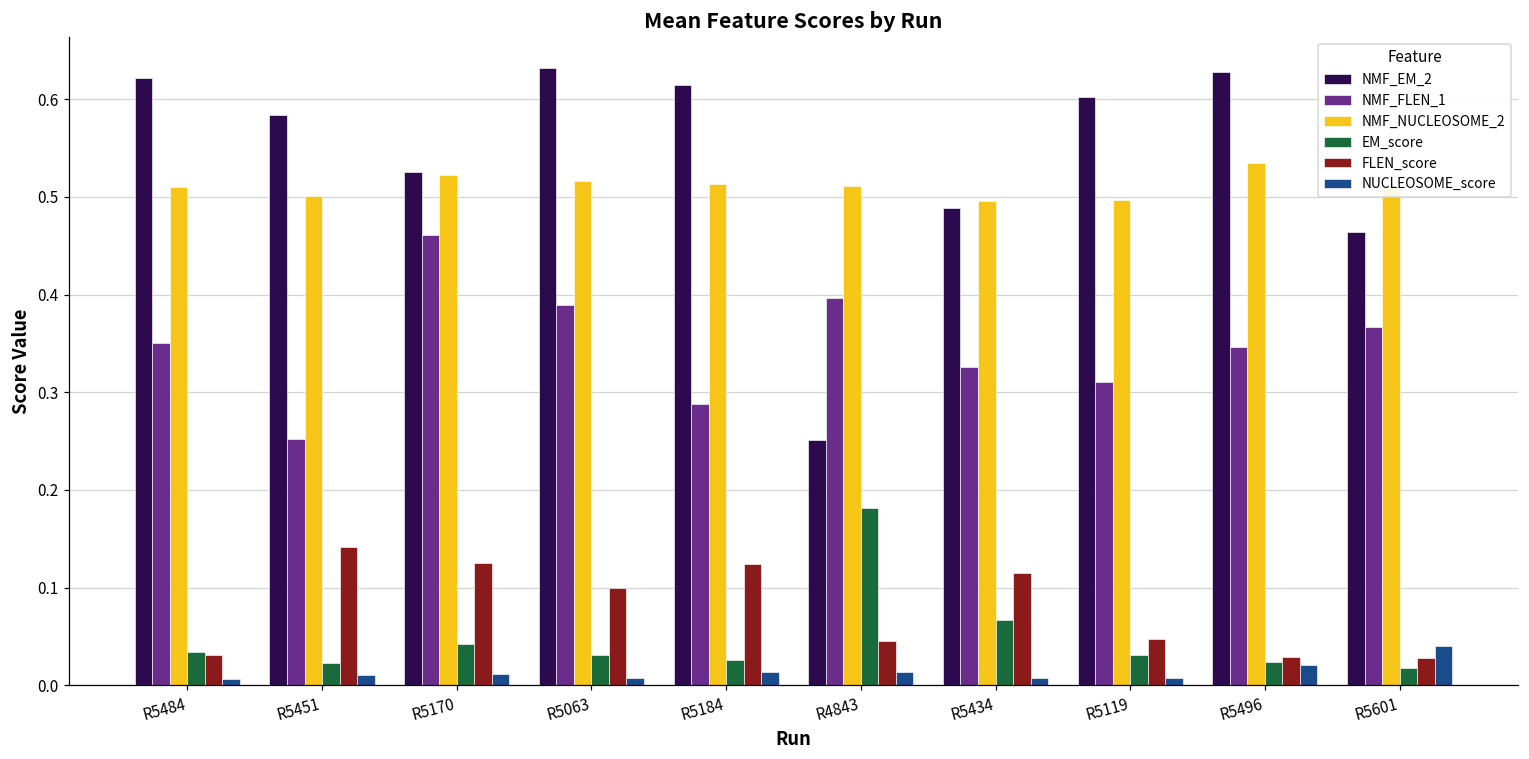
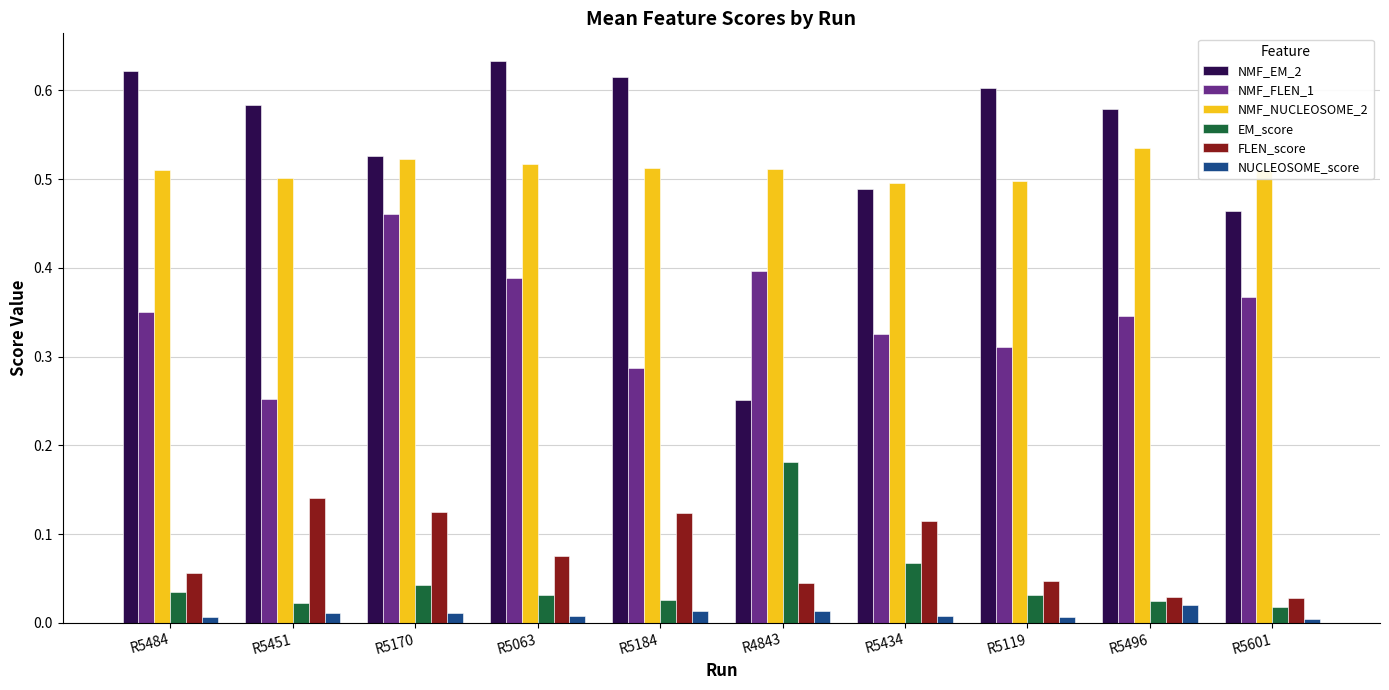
  {
    "NMF_EM_2": {
      "R5484": 0.62,
      "R5451": 0.58,
      "R5170": 0.53,
      "R5063": 0.63,
      "R5184": 0.61,
      "R4843": 0.25,
      "R5434": 0.49,
      "R5119": 0.60,
-     "R5496": 0.63,
+     "R5496": 0.58,
      "R5601": 0.46
    },
    "NMF_FLEN_1": {
      "R5484": 0.35,
      "R5451": 0.25,
      "R5170": 0.46,
      "R5063": 0.39,
      "R5184": 0.29,
      "R4843": 0.40,
      "R5434": 0.33,
      "R5119": 0.31,
      "R5496": 0.35,
      "R5601": 0.37
    },
    "NMF_NUCLEOSOME_2": {
      "R5484": 0.51,
      "R5451": 0.50,
      "R5170": 0.52,
      "R5063": 0.52,
      "R5184": 0.51,
      "R4843": 0.51,
      "R5434": 0.50,
      "R5119": 0.50,
      "R5496": 0.53
    },
    "EM_score": {
      "R5484": 0.03,
      "R5451": 0.02,
      "R5170": 0.04,
      "R5063": 0.03,
      "R5184": 0.03,
      "R4843": 0.18,
      "R5434": 0.07,
      "R5119": 0.03,
      "R5496": 0.02,
      "R5601": 0.02
    },
    "FLEN_score": {
-     "R5484": 0.03,
+     "R5484": 0.06,
      "R5451": 0.14,
      "R5170": 0.13,
-     "R5063": 0.10,
+     "R5063": 0.08,
      "R5184": 0.12,
      "R4843": 0.05,
      "R5434": 0.11,
      "R5119": 0.05,
      "R5496": 0.03,
      "R5601": 0.03
    },
    "NUCLEOSOME_score": {
      "R5484": 0.01,
      "R5451": 0.01,
      "R5170": 0.01,
      "R5063": 0.01,
      "R5184": 0.01,
      "R4843": 0.01,
      "R5434": 0.01,
      "R5119": 0.01,
      "R5496": 0.02,
-     "R5601": 0.04
+     "R5601": 0.00
    }
  }
